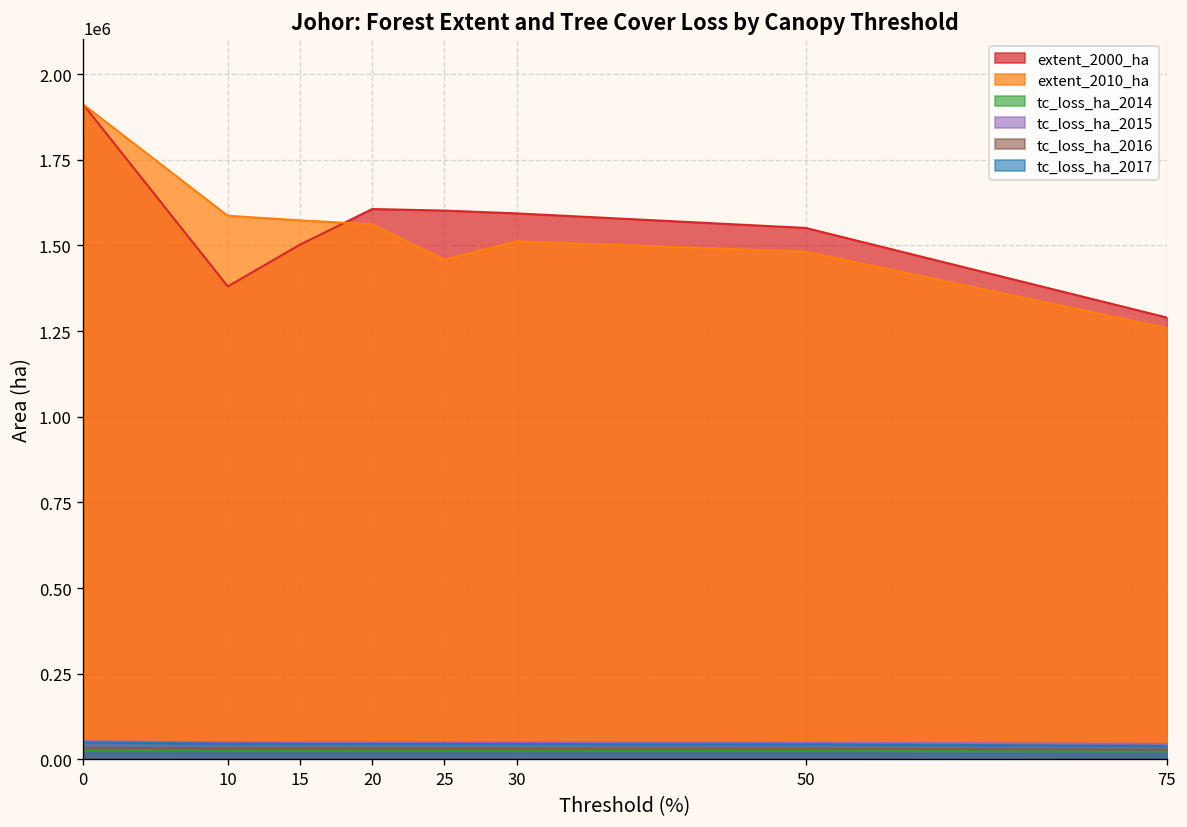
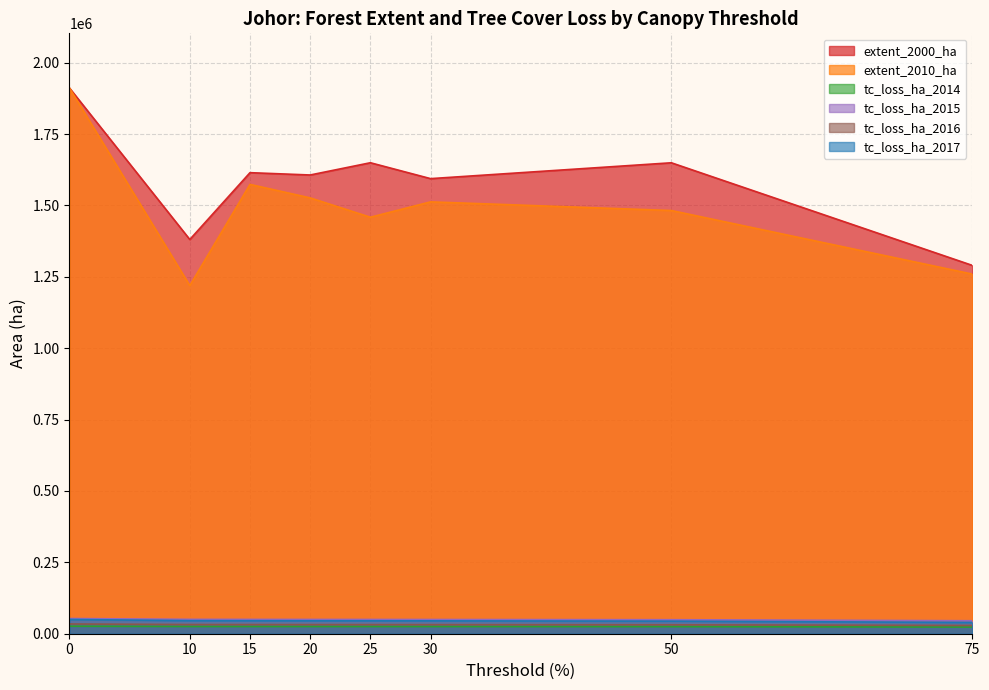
  {
    "extent_2000_ha": {
      "10": 1380000,
-     "15": 1500000,
+     "15": 1610000,
      "20": 1610000,
-     "25": 1600000,
+     "25": 1650000,
      "30": 1590000,
-     "50": 1550000,
+     "50": 1650000,
      "75": 1290000
    },
    "extent_2010_ha": {
-     "10": 1590000,
+     "10": 1220000,
      "15": 1570000,
-     "20": 1560000,
+     "20": 1530000,
      "25": 1460000,
      "30": 1510000,
      "50": 1480000,
      "75": 1260000
    }
  }
